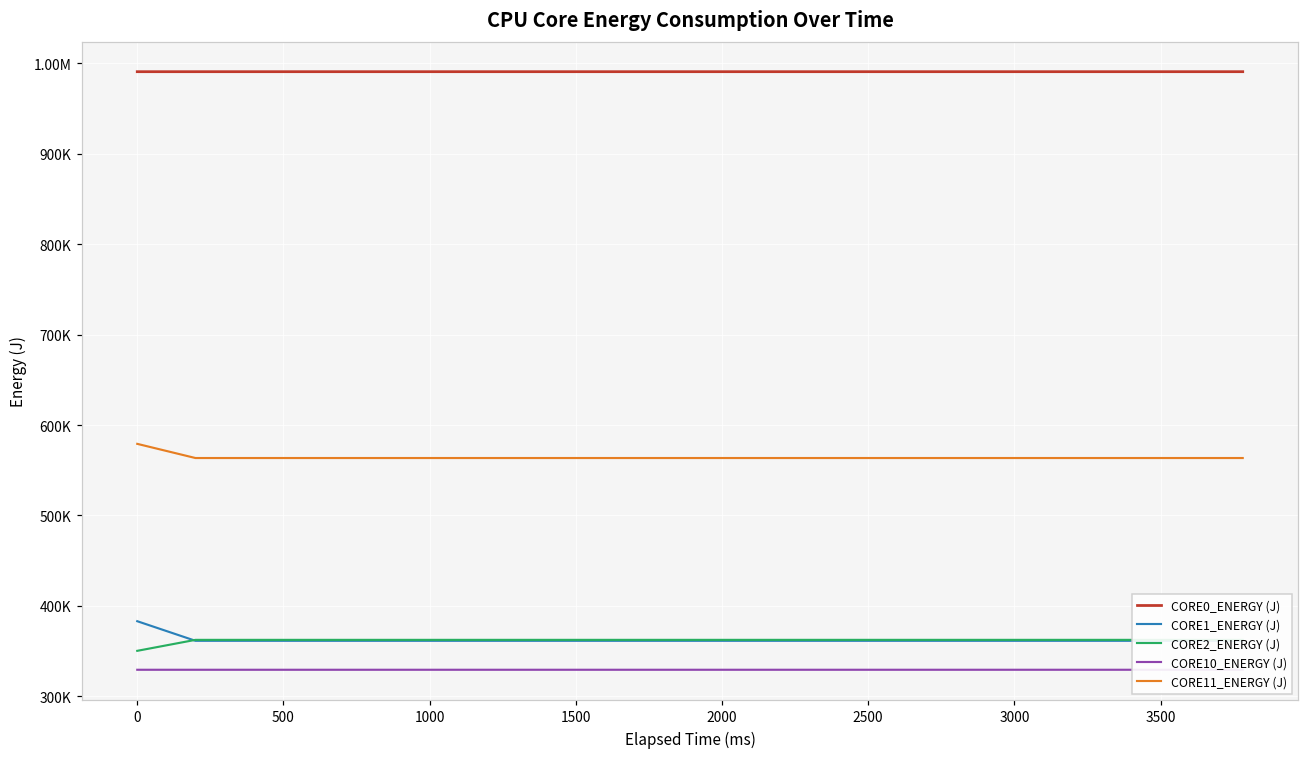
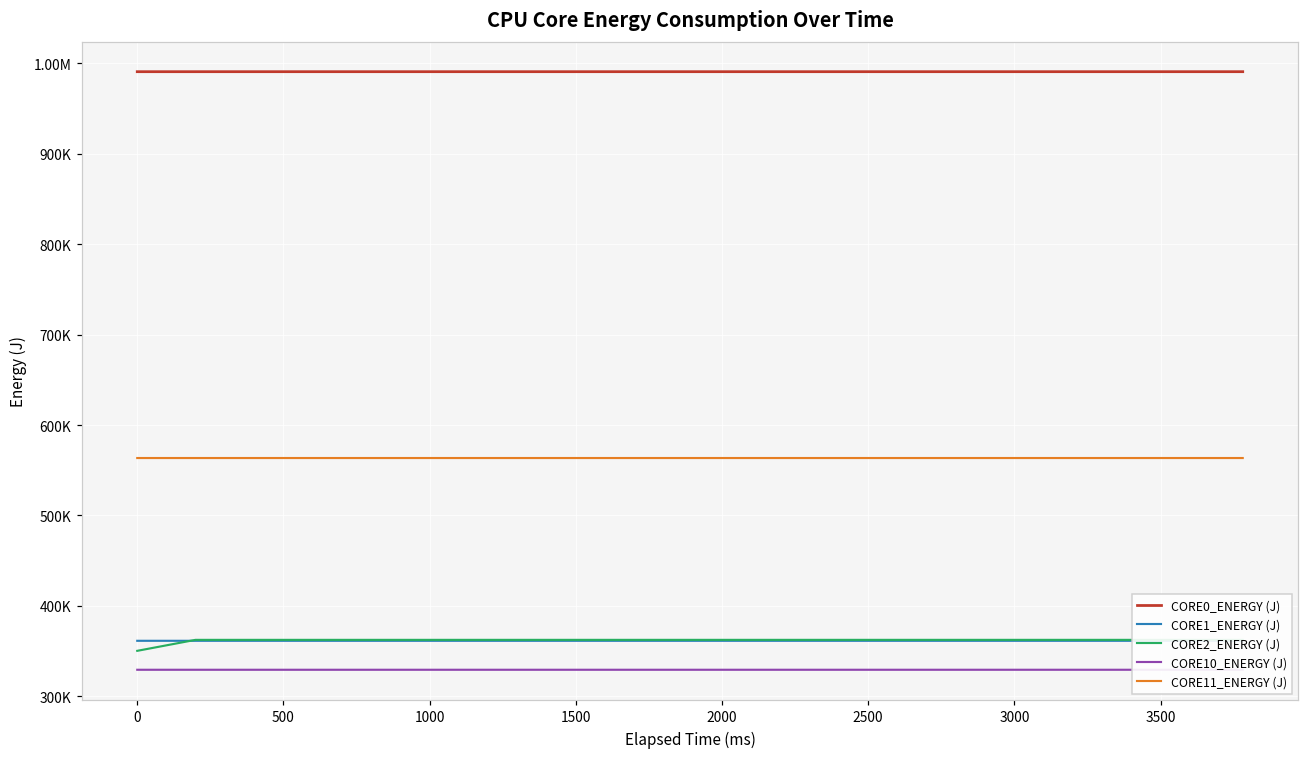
  {
    "CORE0_ENERGY (J)": {
      "0": 990000
    },
    "CORE1_ENERGY (J)": {
-     "0": 380000
+     "0": 360000
    },
    "CORE2_ENERGY (J)": {
      "0": 350000
    },
    "CORE10_ENERGY (J)": {
      "0": 330000
    },
    "CORE11_ENERGY (J)": {
-     "0": 580000
+     "0": 560000
    }
  }
